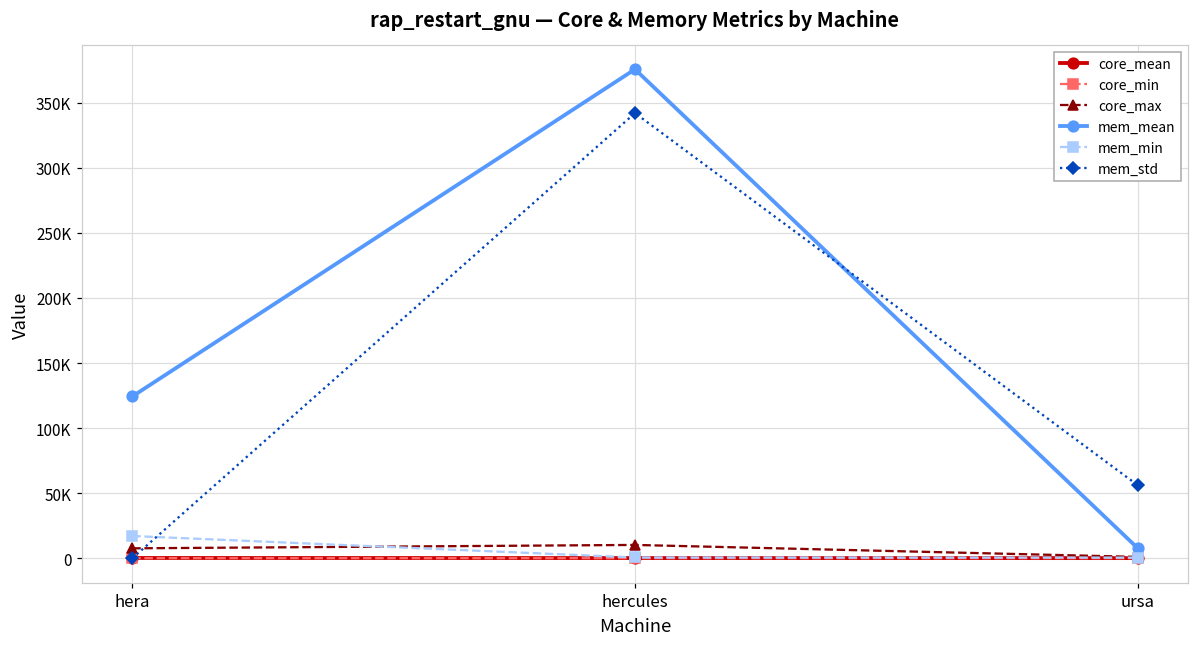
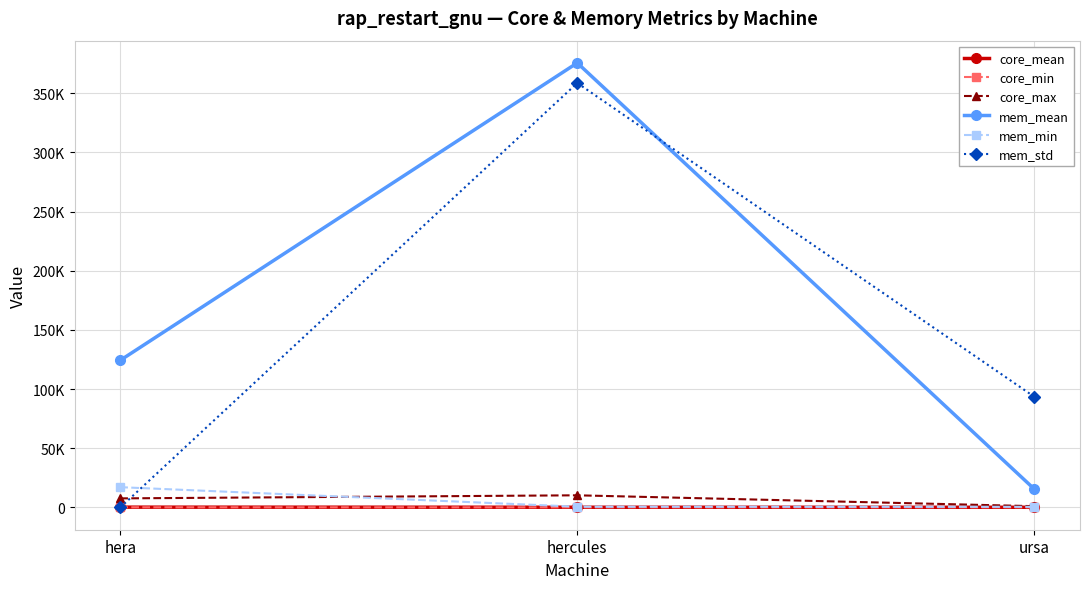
  {
    "core_max": {
      "hera": 8000,
      "hercules": 10000
    },
    "mem_mean": {
      "hera": 124000,
      "hercules": 376000,
-     "ursa": 8000
+     "ursa": 16000
    },
    "mem_min": {
      "hera": 17000
    },
    "mem_std": {
-     "hercules": 342000,
-     "ursa": 56000
+     "hercules": 359000,
+     "ursa": 94000
    }
  }
